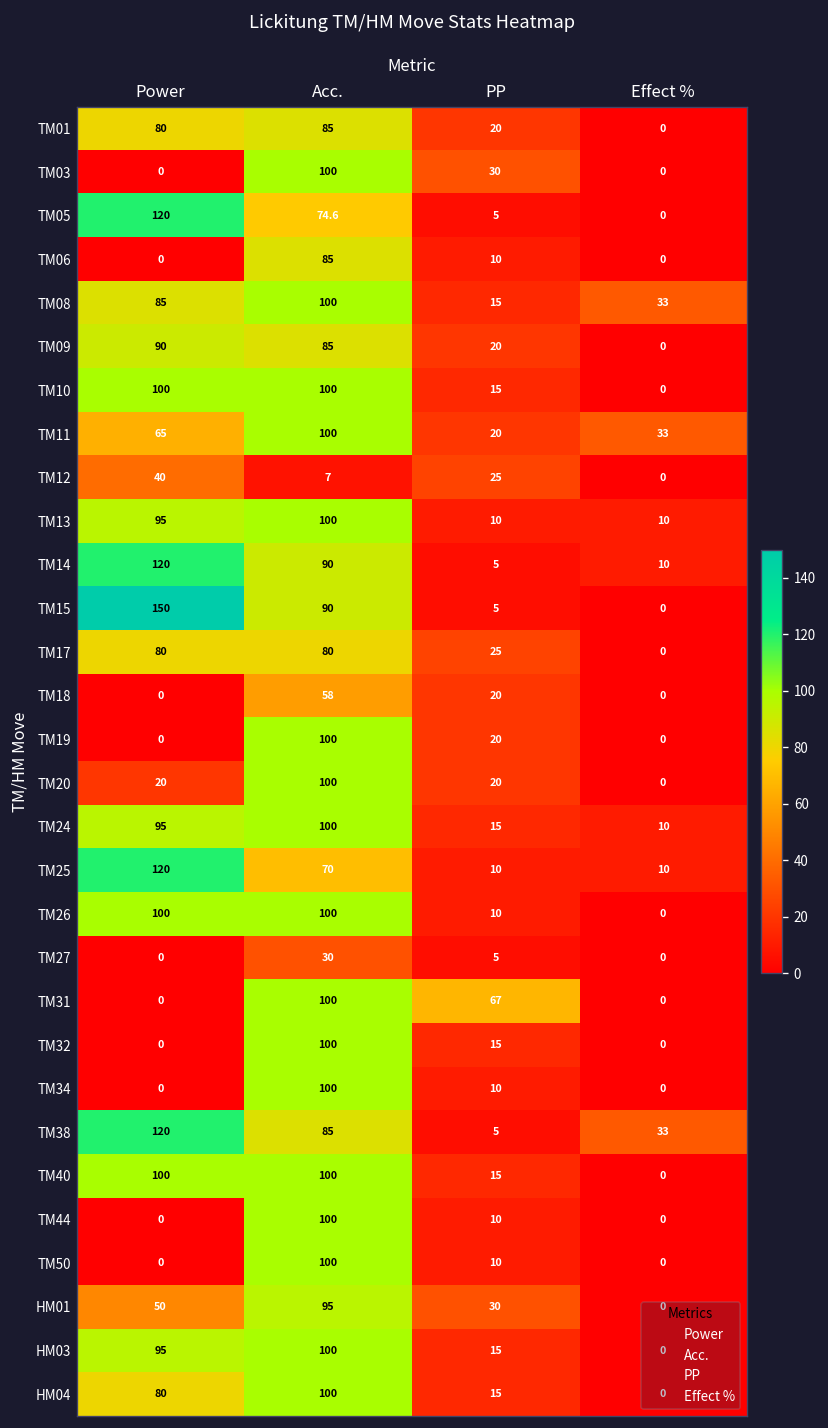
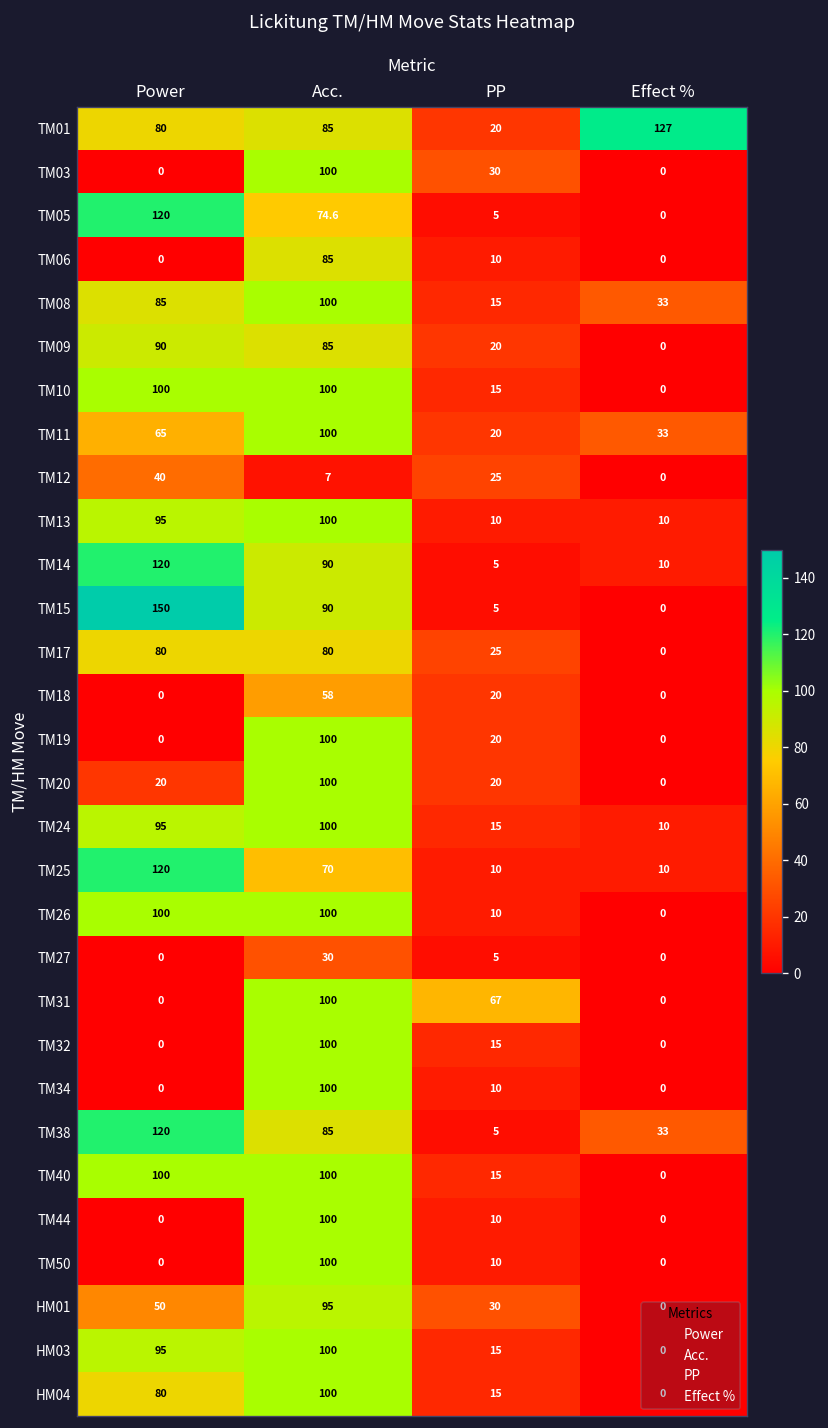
  {
    "TM01": {
-     "Effect %": 0
+     "Effect %": 127
    }
  }
